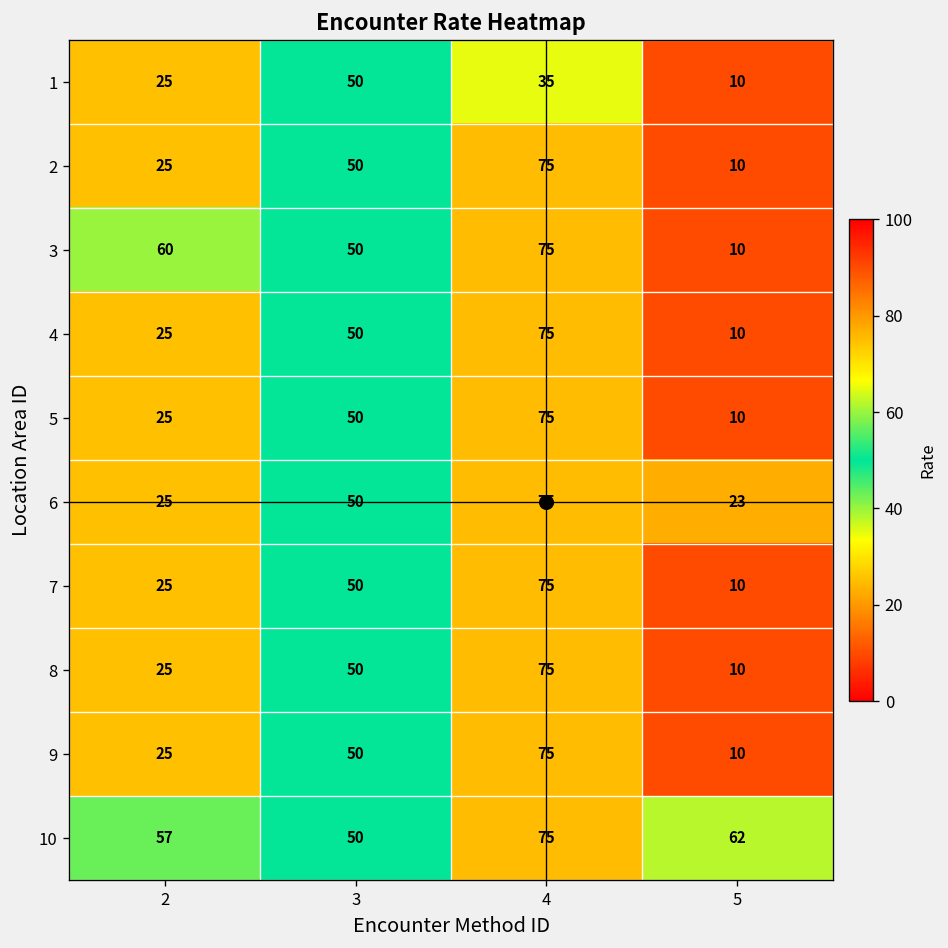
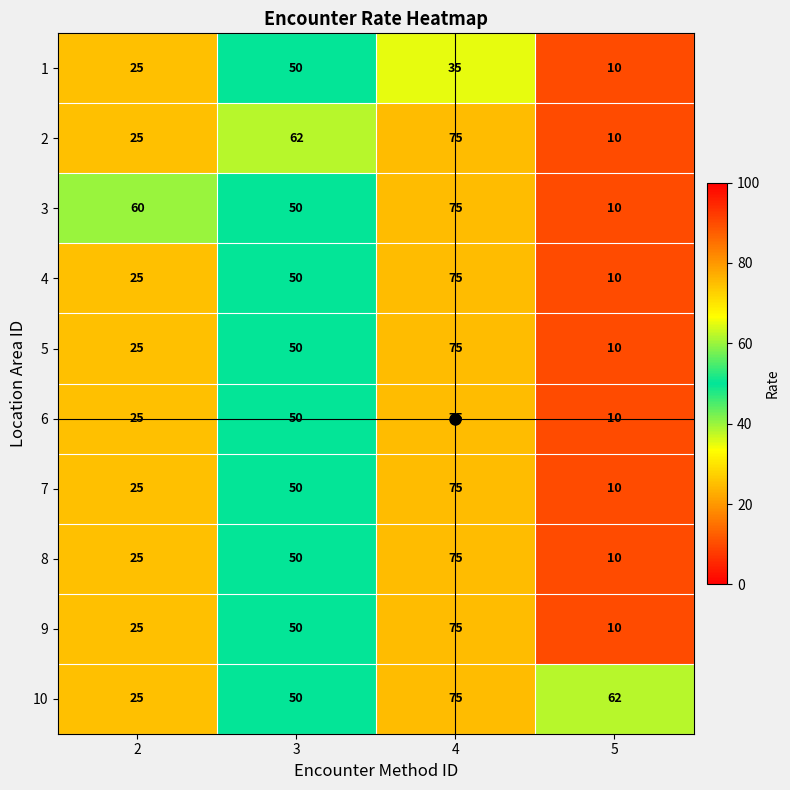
  {
    "1": {
      "2": 25,
      "3": 50,
      "4": 35,
      "5": 10
    },
    "2": {
      "2": 25,
-     "3": 50,
+     "3": 62,
      "4": 75,
      "5": 10
    },
    "3": {
      "2": 60,
      "3": 50,
      "4": 75,
      "5": 10
    },
    "4": {
      "2": 25,
      "3": 50,
      "4": 75,
      "5": 10
    },
    "5": {
      "2": 25,
      "3": 50,
      "4": 75,
      "5": 10
    },
    "6": {
      "2": 25,
      "3": 50,
-     "5": 23
+     "5": 10
    },
    "7": {
      "2": 25,
      "3": 50,
      "4": 75,
      "5": 10
    },
    "8": {
      "2": 25,
      "3": 50,
      "4": 75,
      "5": 10
    },
    "9": {
      "2": 25,
      "3": 50,
      "4": 75,
      "5": 10
    },
    "10": {
-     "2": 57,
+     "2": 25,
      "3": 50,
      "4": 75,
      "5": 62
    }
  }
